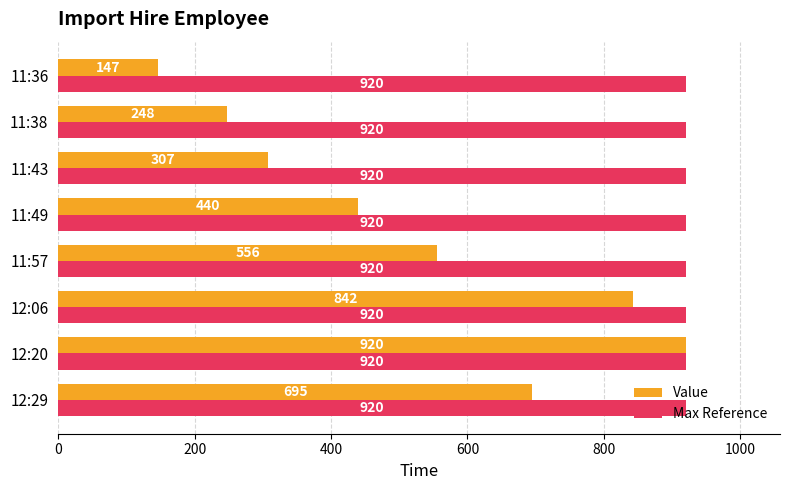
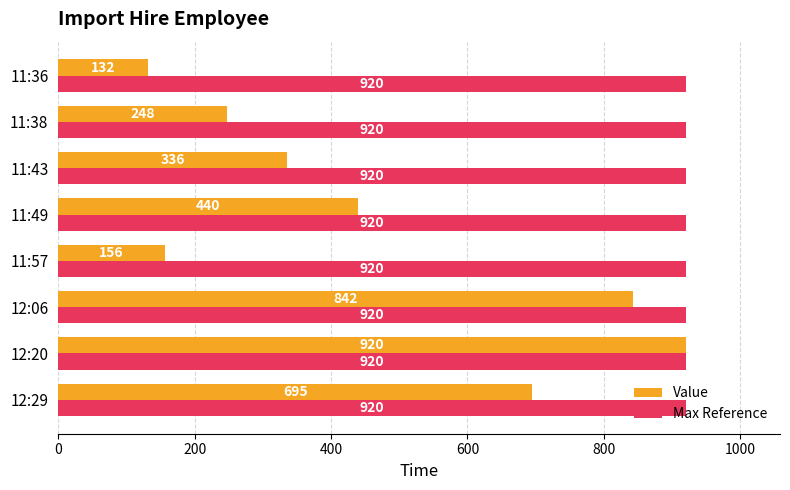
  {
    "Value": {
-     "11:36": 147,
+     "11:36": 132,
      "11:38": 248,
-     "11:43": 307,
+     "11:43": 336,
      "11:49": 440,
-     "11:57": 556,
+     "11:57": 156,
      "12:06": 842,
      "12:20": 920,
      "12:29": 695
    },
    "Max Reference": {
      "11:36": 920,
      "11:38": 920,
      "11:43": 920,
      "11:49": 920,
      "11:57": 920,
      "12:06": 920,
      "12:20": 920,
      "12:29": 920
    }
  }
